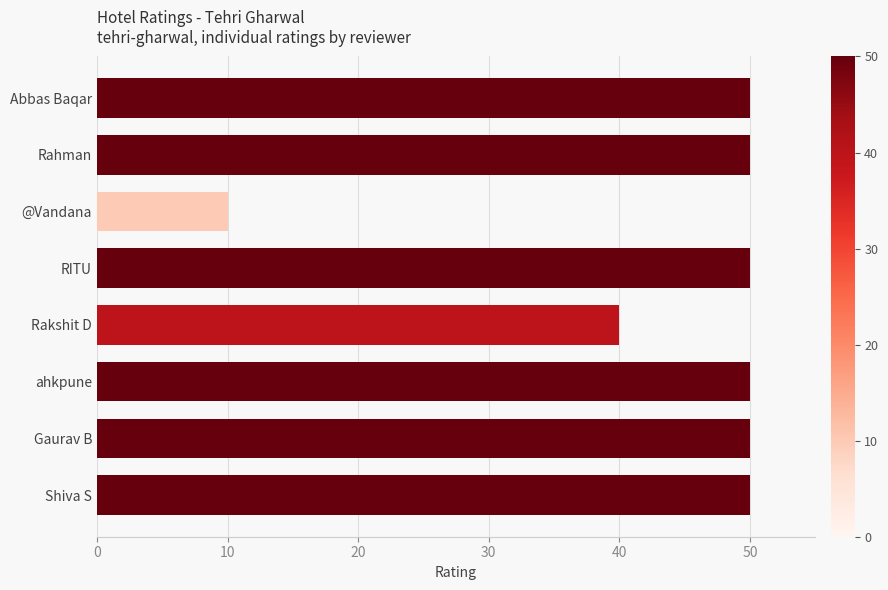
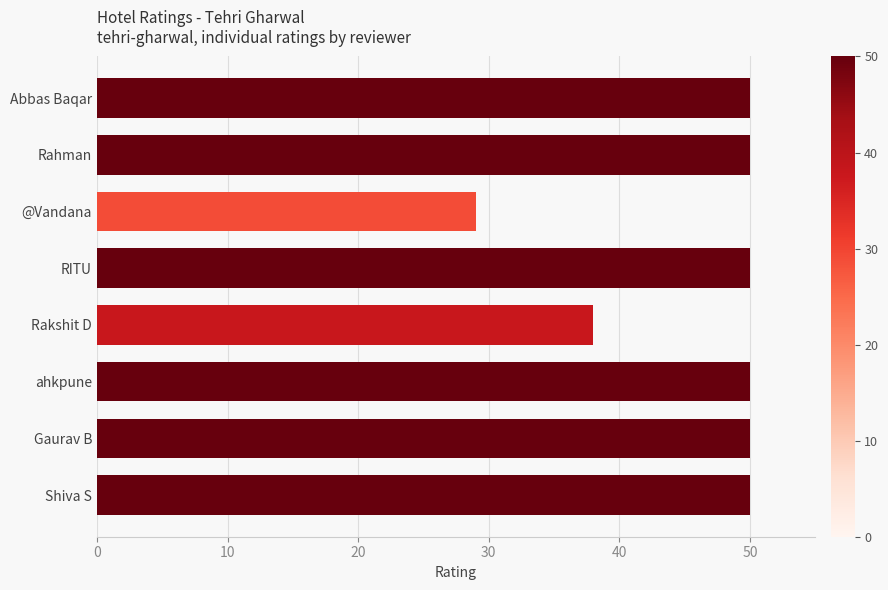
  {
    "Abbas Baqar": 50,
    "Rahman": 50,
-   "@Vandana": 10,
+   "@Vandana": 29,
    "RITU": 50,
-   "Rakshit D": 40,
+   "Rakshit D": 38,
    "ahkpune": 50,
    "Gaurav B": 50,
    "Shiva S": 50
  }
